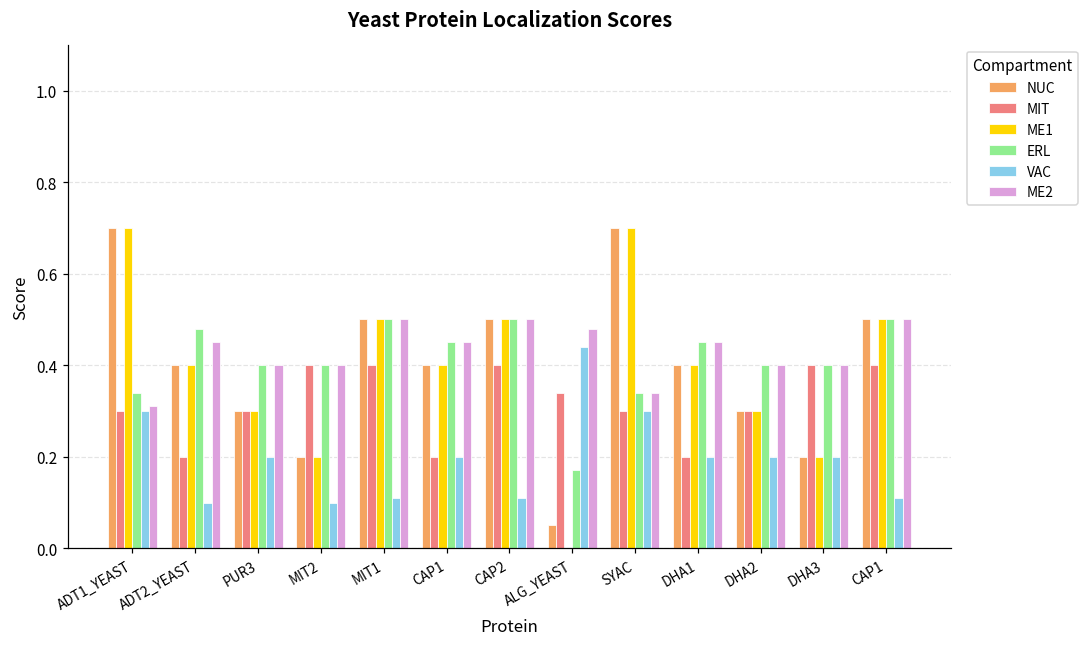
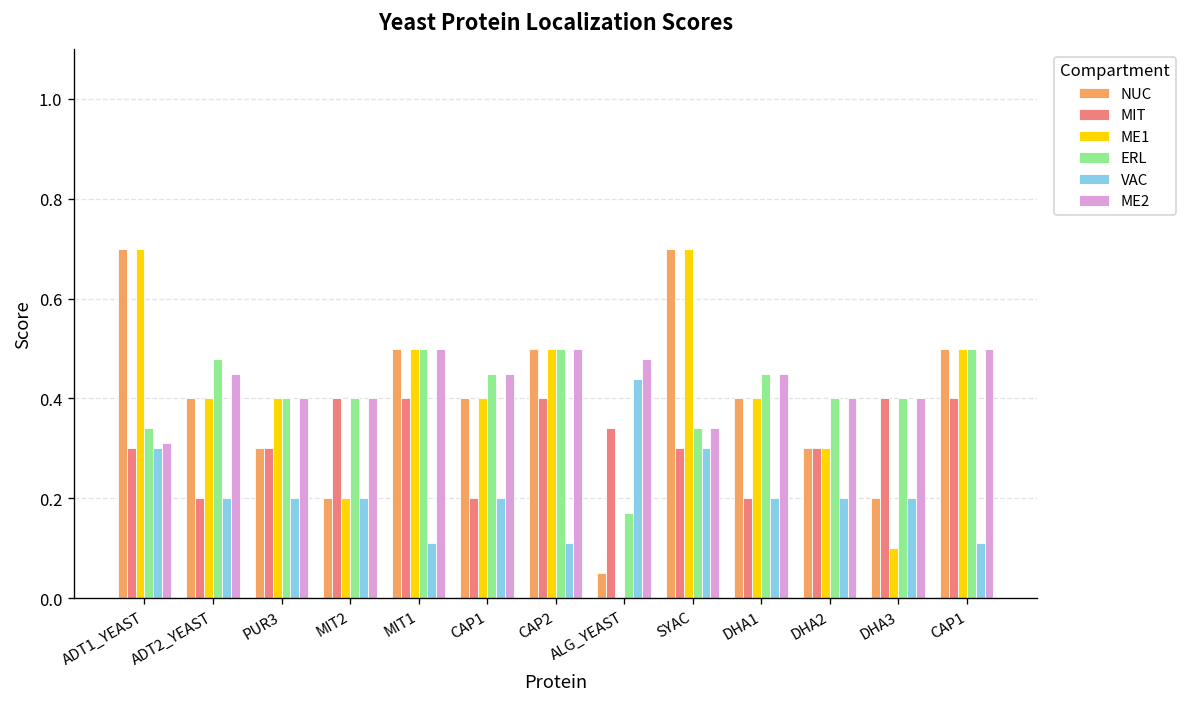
  {
    "ME1": {
      "ADT1_YEAST": 0.7,
      "ADT2_YEAST": 0.4,
-     "PUR3": 0.3,
+     "PUR3": 0.4,
      "MIT2": 0.2,
      "MIT1": 0.5,
      "CAP2": 0.5,
      "ALG_YEAST": 0.0,
      "SYAC": 0.7,
      "DHA1": 0.4,
      "DHA2": 0.3,
-     "DHA3": 0.2
+     "DHA3": 0.1
    },
    "ERL": {
      "ADT1_YEAST": 0.34,
      "ADT2_YEAST": 0.48,
      "PUR3": 0.4,
      "MIT2": 0.4,
      "MIT1": 0.5,
      "CAP2": 0.5,
      "ALG_YEAST": 0.17,
      "SYAC": 0.34,
      "DHA1": 0.45,
      "DHA2": 0.4,
      "DHA3": 0.4
    },
    "VAC": {
      "ADT1_YEAST": 0.3,
-     "ADT2_YEAST": 0.1,
+     "ADT2_YEAST": 0.2,
      "PUR3": 0.2,
-     "MIT2": 0.1,
+     "MIT2": 0.2,
      "MIT1": 0.11,
      "CAP2": 0.11,
      "ALG_YEAST": 0.44,
      "SYAC": 0.3,
      "DHA1": 0.2,
      "DHA2": 0.2,
      "DHA3": 0.2
    },
    "ME2": {
      "ADT1_YEAST": 0.31,
      "ADT2_YEAST": 0.45,
      "PUR3": 0.4,
      "MIT2": 0.4,
      "MIT1": 0.5,
      "CAP2": 0.5,
      "ALG_YEAST": 0.48,
      "SYAC": 0.34,
      "DHA1": 0.45,
      "DHA2": 0.4,
      "DHA3": 0.4
    }
  }
